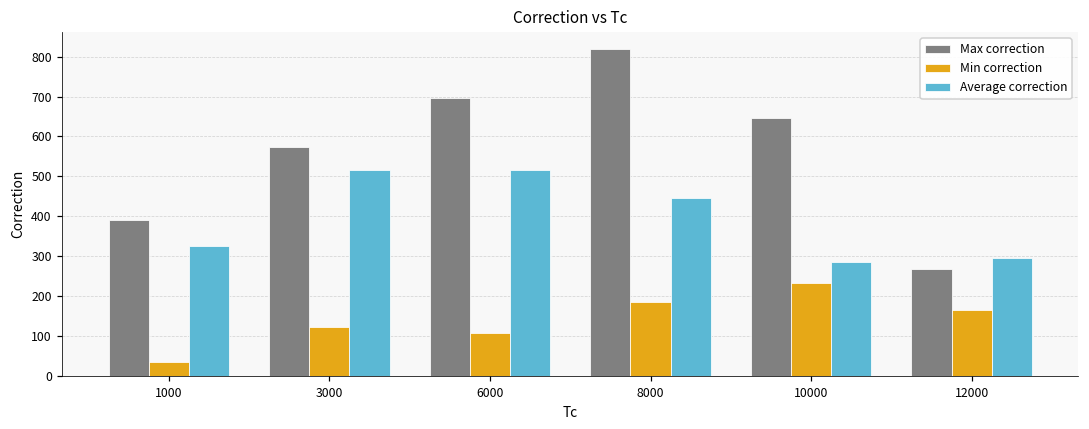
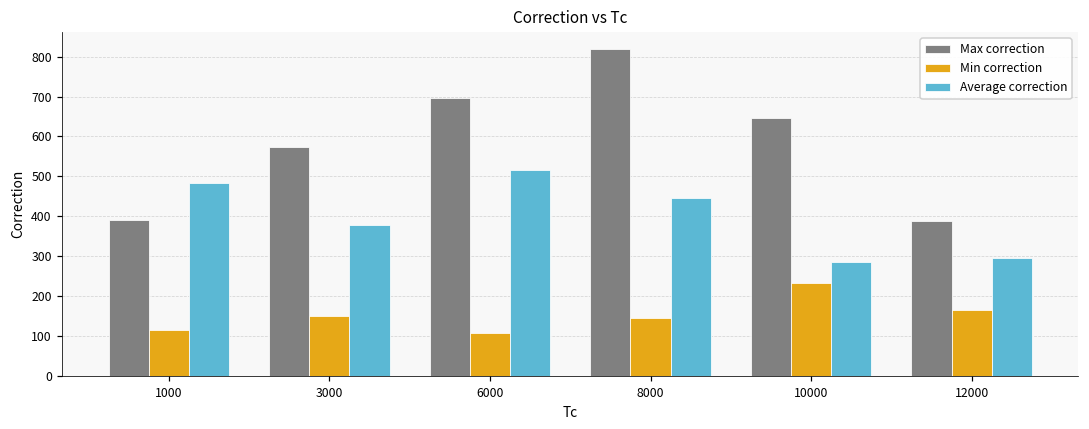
  {
    "Max correction": {
      "1000": 390,
      "3000": 570,
      "6000": 700,
      "8000": 820,
      "10000": 650,
-     "12000": 270
+     "12000": 390
    },
    "Min correction": {
-     "1000": 40,
-     "3000": 120,
+     "1000": 110,
+     "3000": 150,
      "6000": 110,
-     "8000": 190,
+     "8000": 140,
      "10000": 230,
      "12000": 160
    },
    "Average correction": {
-     "1000": 330,
-     "3000": 520,
+     "1000": 480,
+     "3000": 380,
      "6000": 520,
      "8000": 450,
      "10000": 290,
      "12000": 300
    }
  }
